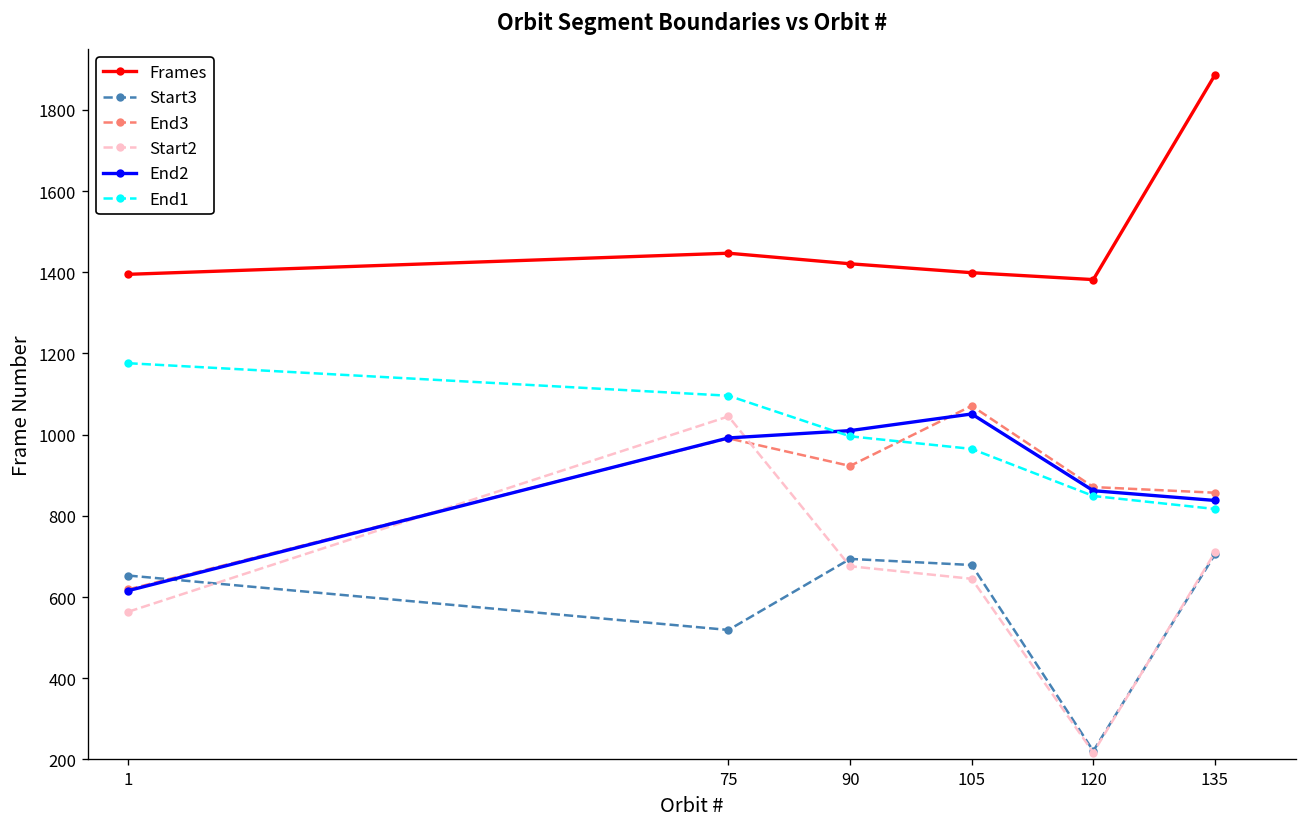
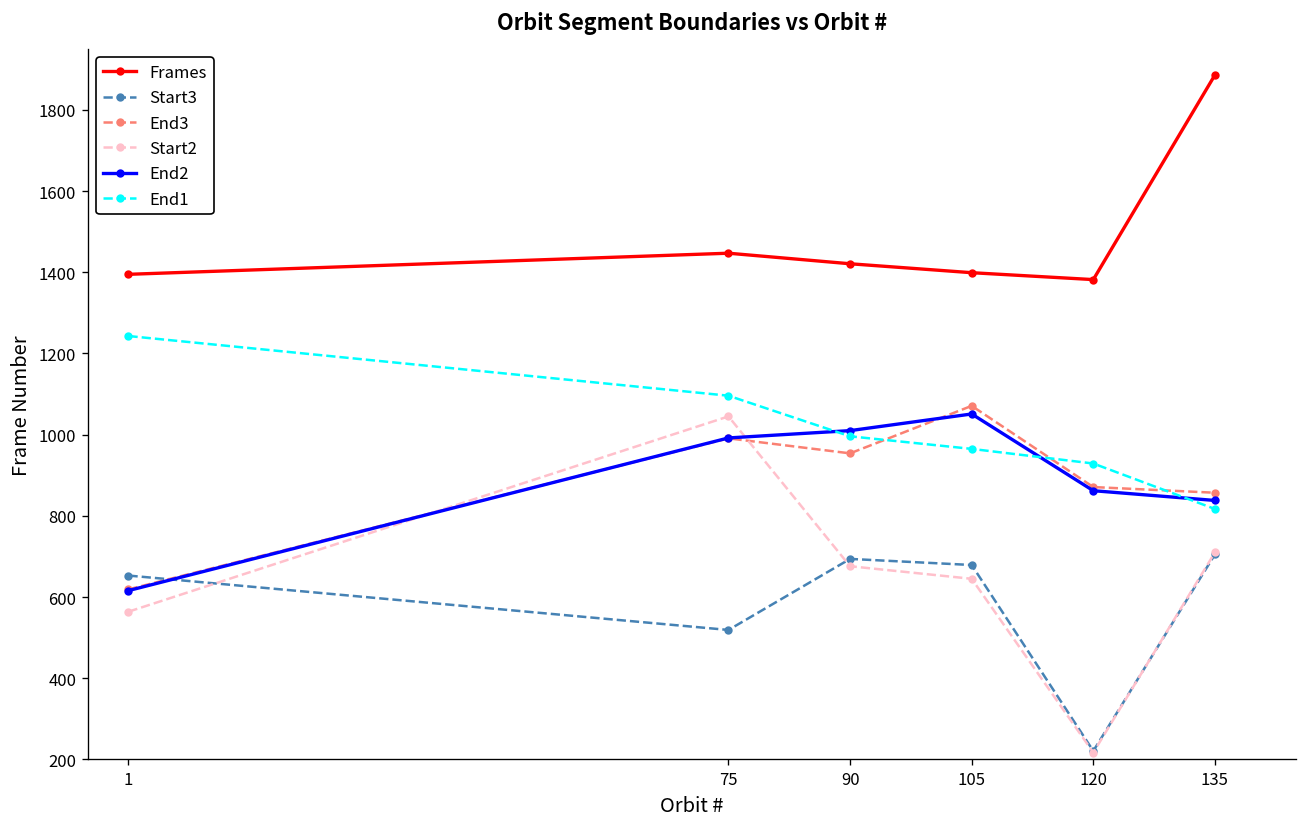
  {
    "Frames": {
      "1": 1400,
      "75": 1450,
      "90": 1420,
      "105": 1400,
      "120": 1380,
      "135": 1890
    },
    "Start3": {
      "1": 650,
      "75": 520,
      "90": 690,
      "105": 680
    },
    "End3": {
-     "90": 920,
+     "90": 950,
      "105": 1070,
      "120": 870,
      "135": 860
    },
    "Start2": {
      "1": 560,
      "75": 1050,
      "90": 680,
      "105": 650
    },
    "End2": {
      "90": 1010,
      "105": 1050,
      "120": 860,
      "135": 840
    },
    "End1": {
-     "1": 1180,
+     "1": 1240,
      "75": 1100,
      "90": 1000,
      "105": 970,
-     "120": 850,
+     "120": 930,
      "135": 820
    }
  }
